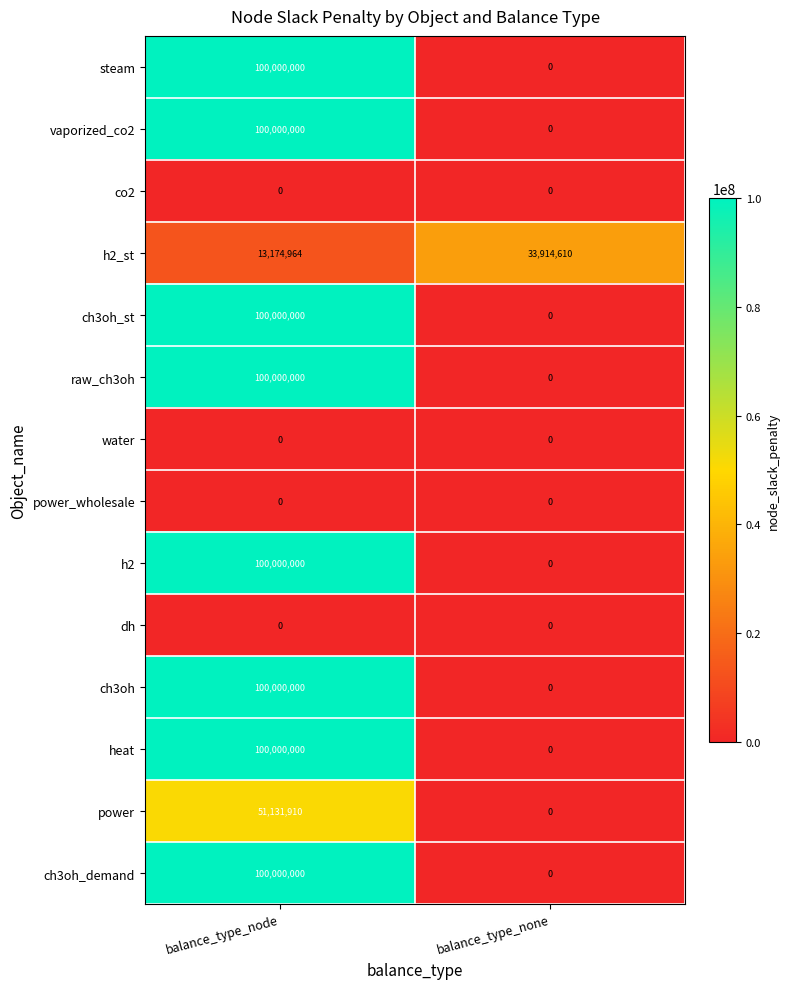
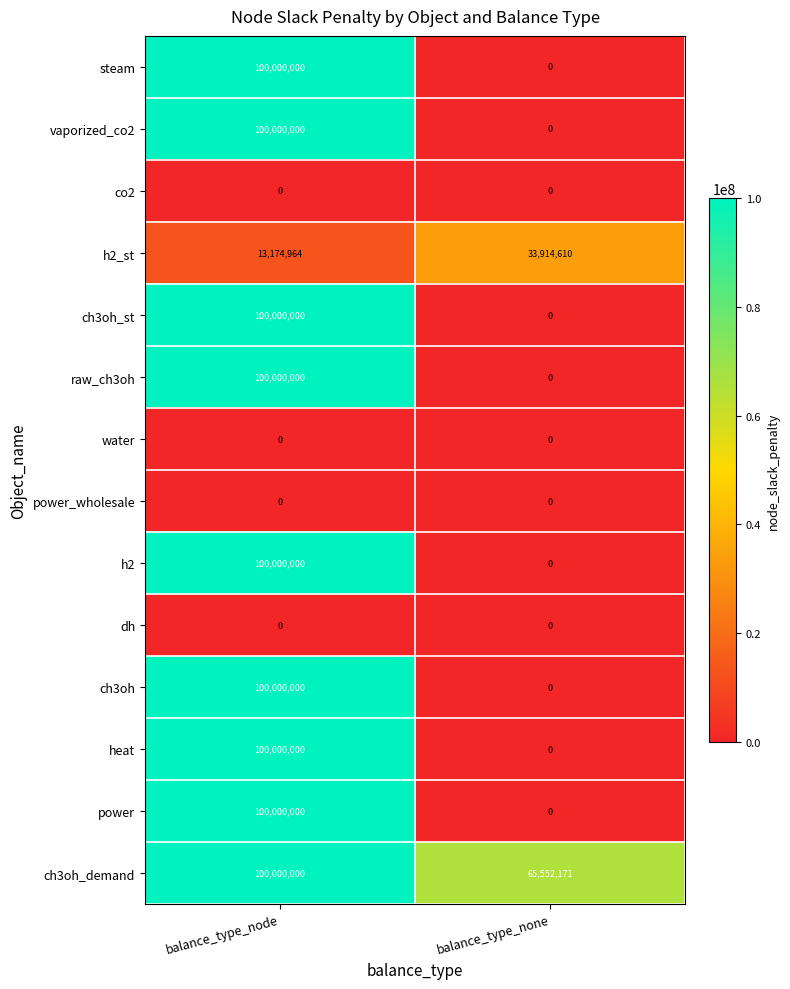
  {
    "steam": {
      "balance_type_node": "100,000,000",
      "balance_type_none": "0"
    },
    "vaporized_co2": {
      "balance_type_node": "100,000,000",
      "balance_type_none": "0"
    },
    "co2": {
      "balance_type_node": "0",
      "balance_type_none": "0"
    },
    "h2_st": {
      "balance_type_node": "13,174,964",
      "balance_type_none": "33,914,610"
    },
    "ch3oh_st": {
      "balance_type_node": "100,000,000",
      "balance_type_none": "0"
    },
    "raw_ch3oh": {
      "balance_type_node": "100,000,000",
      "balance_type_none": "0"
    },
    "water": {
      "balance_type_node": "0",
      "balance_type_none": "0"
    },
    "power_wholesale": {
      "balance_type_node": "0",
      "balance_type_none": "0"
    },
    "h2": {
      "balance_type_node": "100,000,000",
      "balance_type_none": "0"
    },
    "dh": {
      "balance_type_node": "0",
      "balance_type_none": "0"
    },
    "ch3oh": {
      "balance_type_node": "100,000,000",
      "balance_type_none": "0"
    },
    "heat": {
      "balance_type_node": "100,000,000",
      "balance_type_none": "0"
    },
    "power": {
-     "balance_type_node": "51,131,910",
+     "balance_type_node": "100,000,000",
      "balance_type_none": "0"
    },
    "ch3oh_demand": {
      "balance_type_node": "100,000,000",
-     "balance_type_none": "0"
+     "balance_type_none": "65,552,171"
    }
  }
